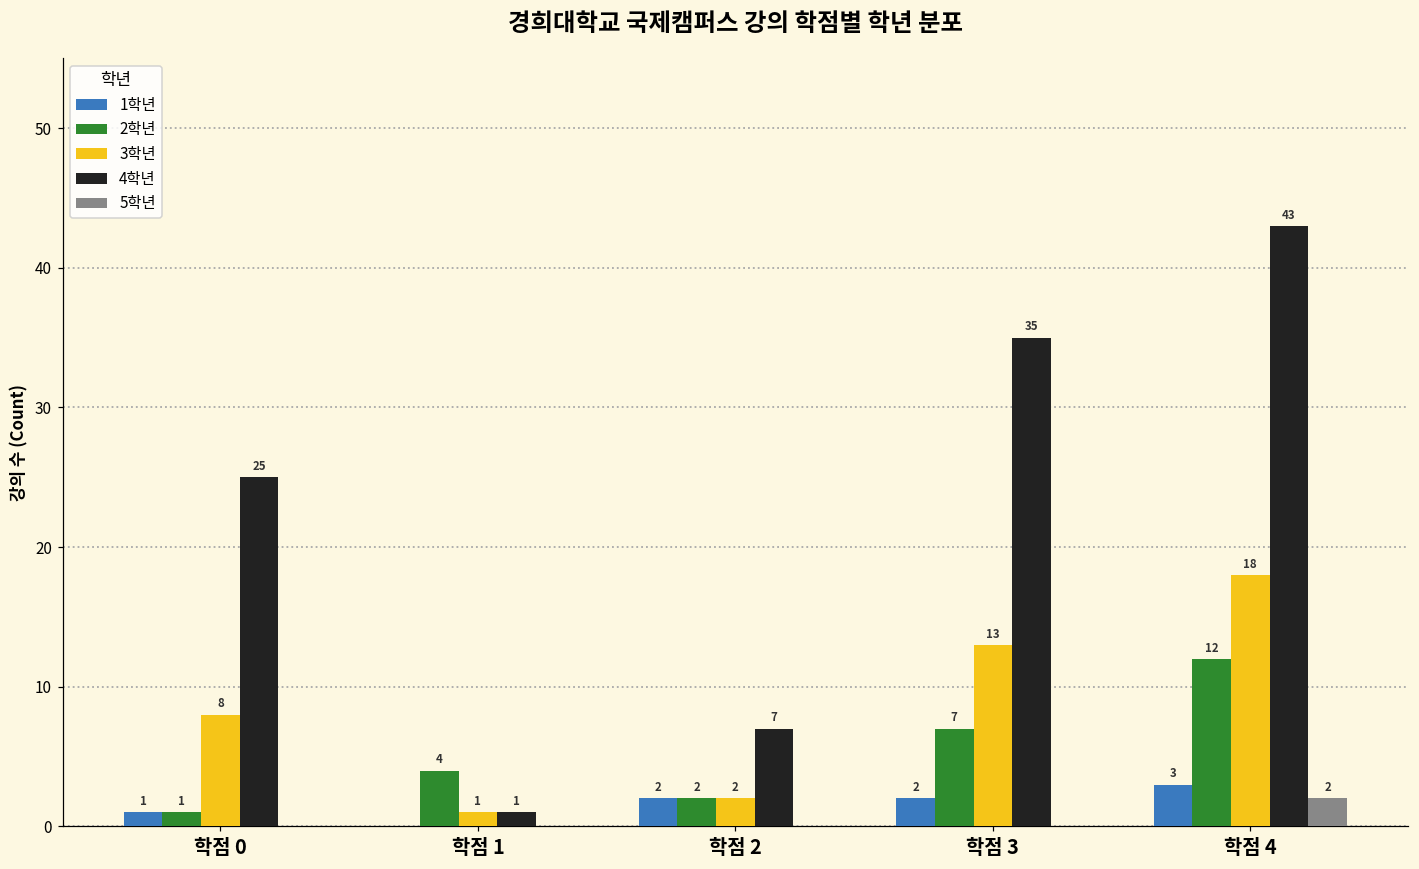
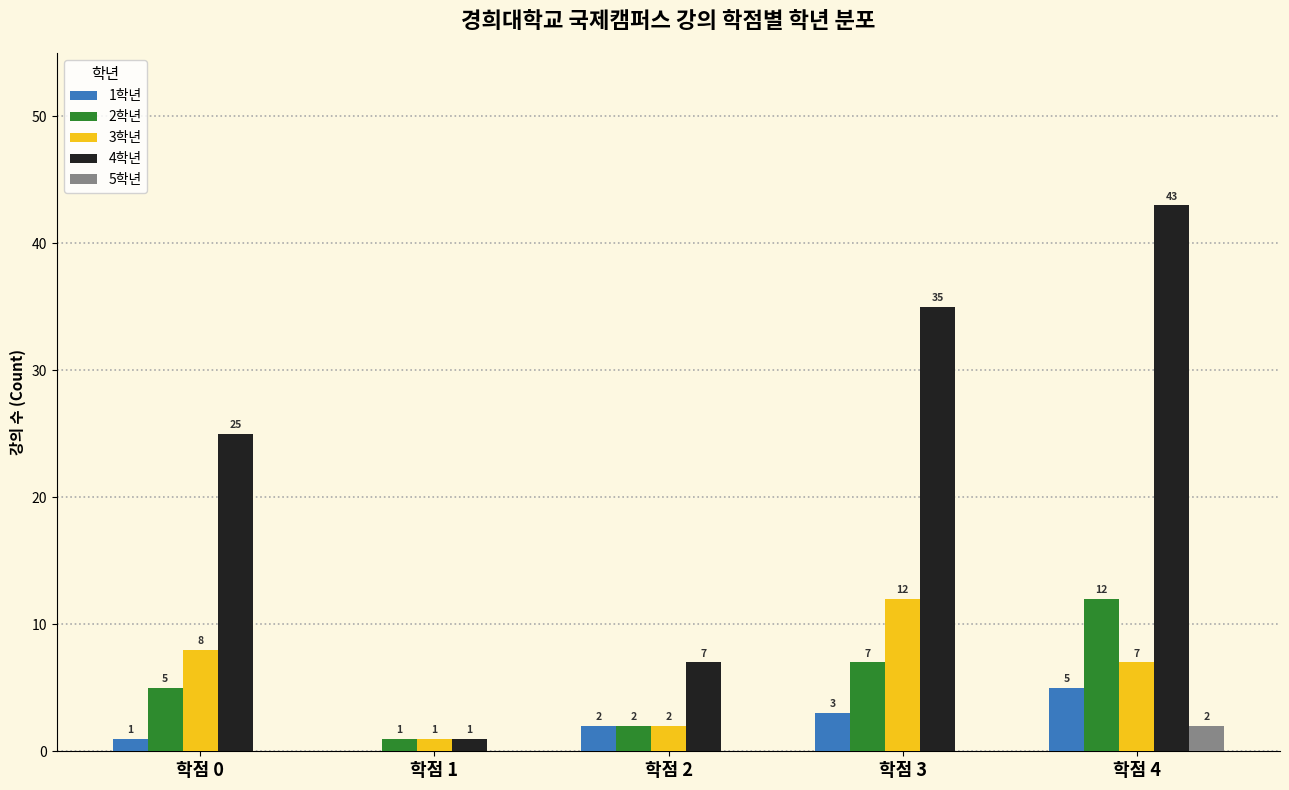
  {
    "1학년": {
      "학점 0": 1,
      "학점 2": 2,
-     "학점 3": 2,
-     "학점 4": 3
+     "학점 3": 3,
+     "학점 4": 5
    },
    "2학년": {
-     "학점 0": 1,
-     "학점 1": 4,
+     "학점 0": 5,
+     "학점 1": 1,
      "학점 2": 2,
      "학점 3": 7,
      "학점 4": 12
    },
    "3학년": {
      "학점 0": 8,
      "학점 1": 1,
      "학점 2": 2,
-     "학점 3": 13,
-     "학점 4": 18
+     "학점 3": 12,
+     "학점 4": 7
    },
    "4학년": {
      "학점 0": 25,
      "학점 1": 1,
      "학점 2": 7,
      "학점 3": 35,
      "학점 4": 43
    },
    "5학년": {
      "학점 4": 2
    }
  }
